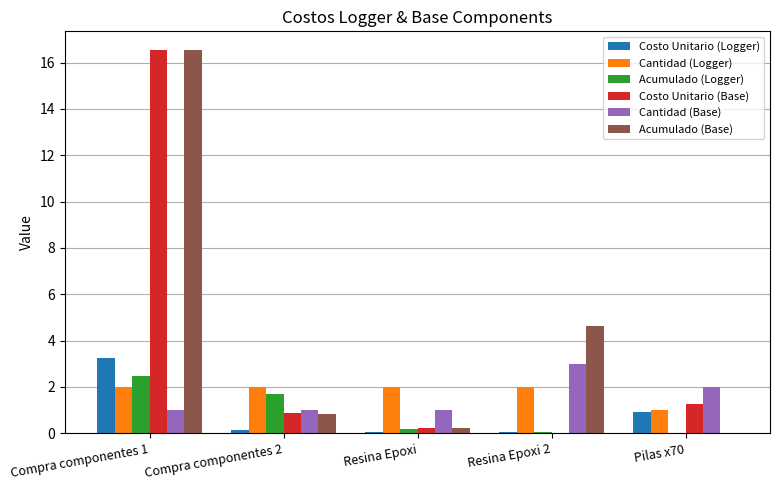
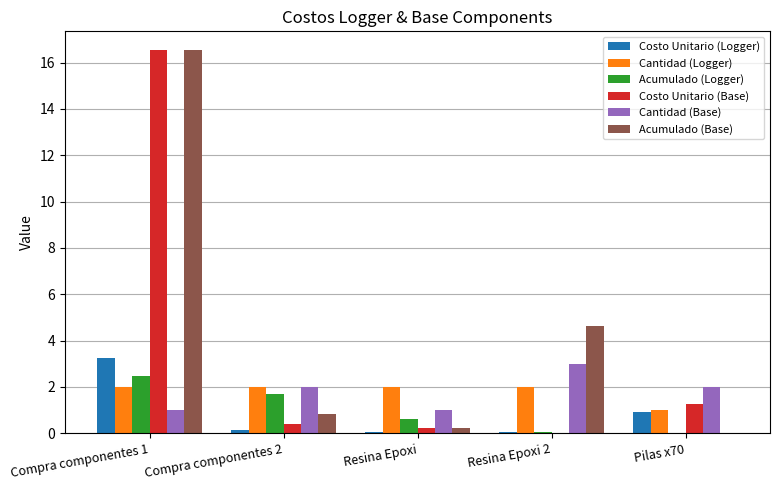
  {
    "Costo Unitario (Logger)": {
      "Compra componentes 1": 3.2,
      "Compra componentes 2": 0.1,
      "Pilas x70": 0.9
    },
    "Cantidad (Logger)": {
      "Compra componentes 1": 2.0,
      "Compra componentes 2": 2.0,
      "Resina Epoxi": 2.0,
      "Resina Epoxi 2": 2.0,
      "Pilas x70": 1.0
    },
    "Acumulado (Logger)": {
      "Compra componentes 1": 2.5,
      "Compra componentes 2": 1.7,
-     "Resina Epoxi": 0.2
+     "Resina Epoxi": 0.6
    },
    "Costo Unitario (Base)": {
      "Compra componentes 1": 16.5,
-     "Compra componentes 2": 0.9,
+     "Compra componentes 2": 0.4,
      "Resina Epoxi": 0.2,
      "Pilas x70": 1.3
    },
    "Cantidad (Base)": {
      "Compra componentes 1": 1,
-     "Compra componentes 2": 1,
+     "Compra componentes 2": 2,
      "Resina Epoxi": 1,
      "Resina Epoxi 2": 3,
      "Pilas x70": 2
    },
    "Acumulado (Base)": {
      "Compra componentes 1": 16.5,
      "Compra componentes 2": 0.8,
      "Resina Epoxi": 0.2,
      "Resina Epoxi 2": 4.7
    }
  }
